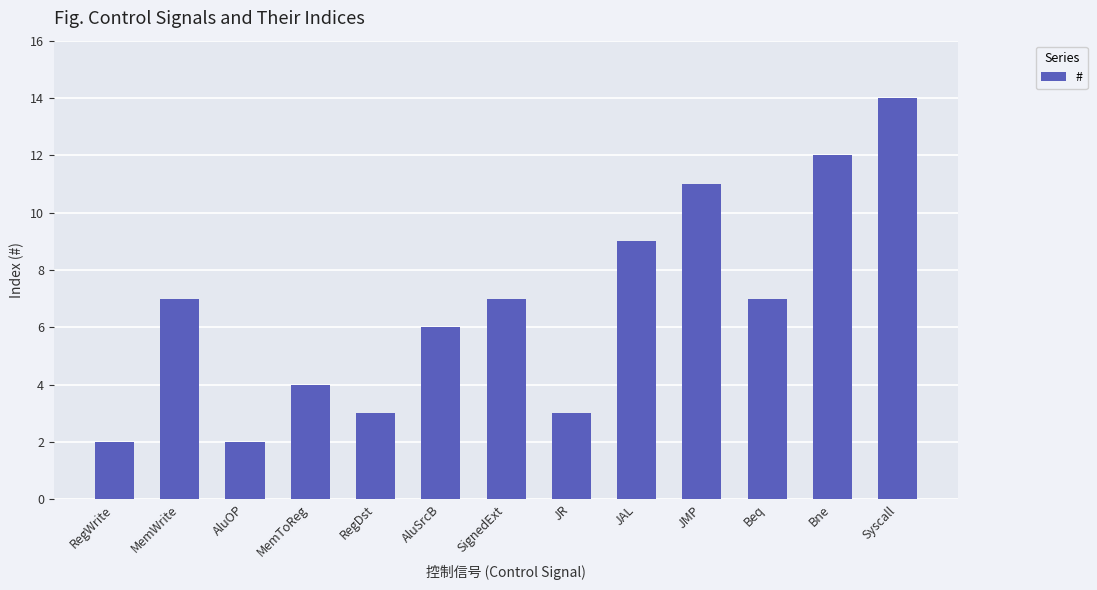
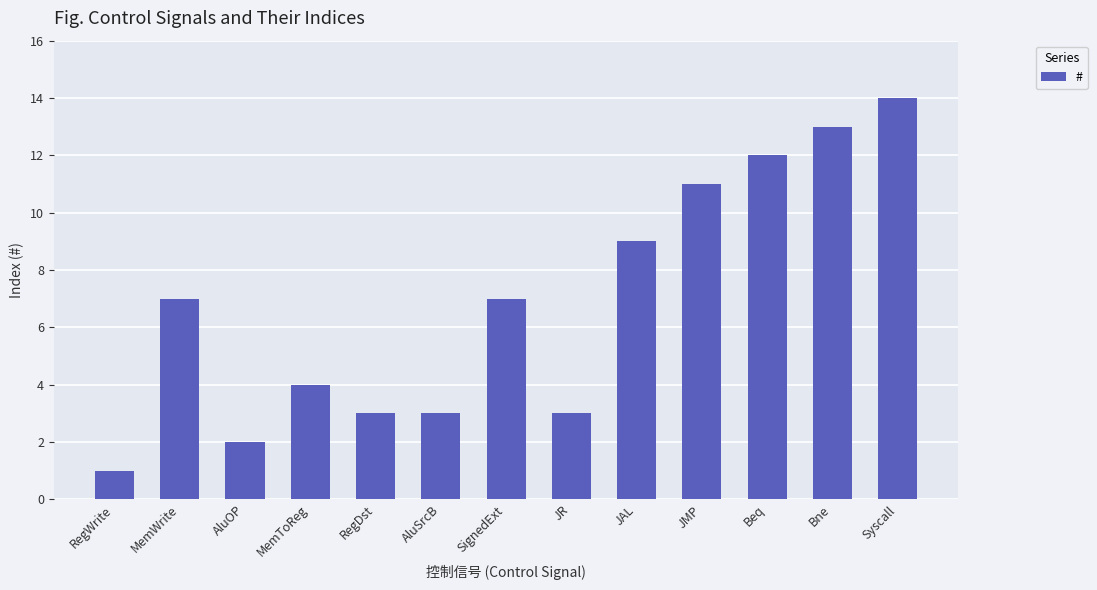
  {
-   "RegWrite": 2,
+   "RegWrite": 1,
    "MemWrite": 7,
    "AluOP": 2,
    "MemToReg": 4,
    "RegDst": 3,
-   "AluSrcB": 6,
+   "AluSrcB": 3,
    "SignedExt": 7,
    "JR": 3,
    "JAL": 9,
    "JMP": 11,
-   "Beq": 7,
-   "Bne": 12,
+   "Beq": 12,
+   "Bne": 13,
    "Syscall": 14
  }
